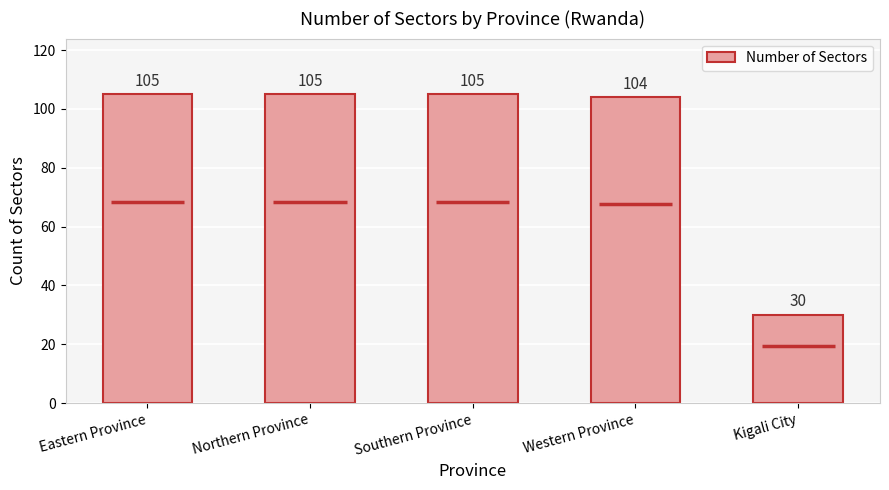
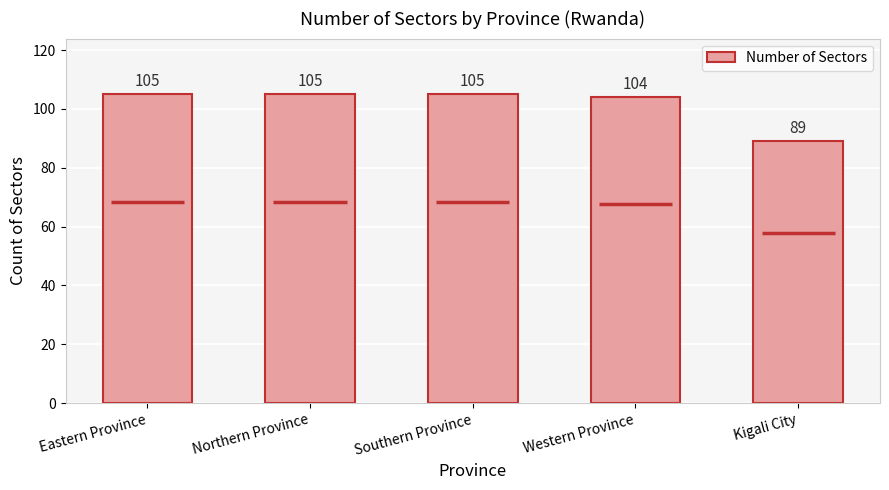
  {
    "Eastern Province": 105,
    "Northern Province": 105,
    "Southern Province": 105,
    "Western Province": 104,
-   "Kigali City": 30
+   "Kigali City": 89
  }
